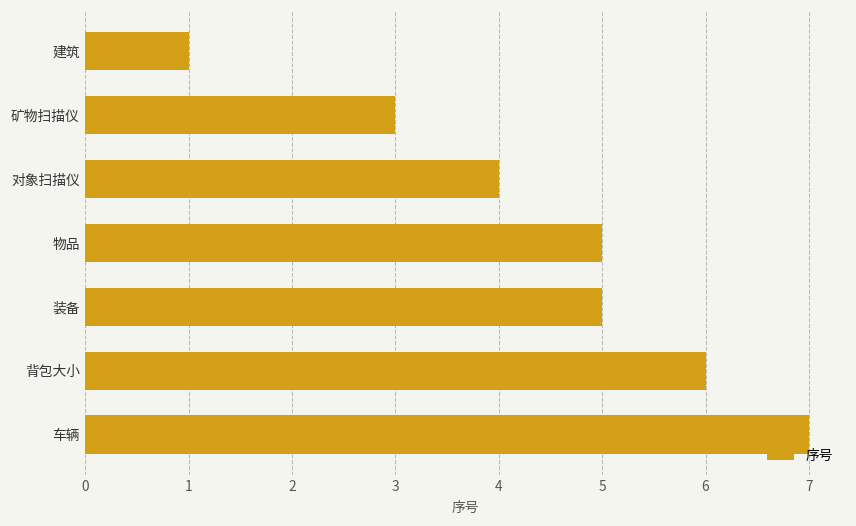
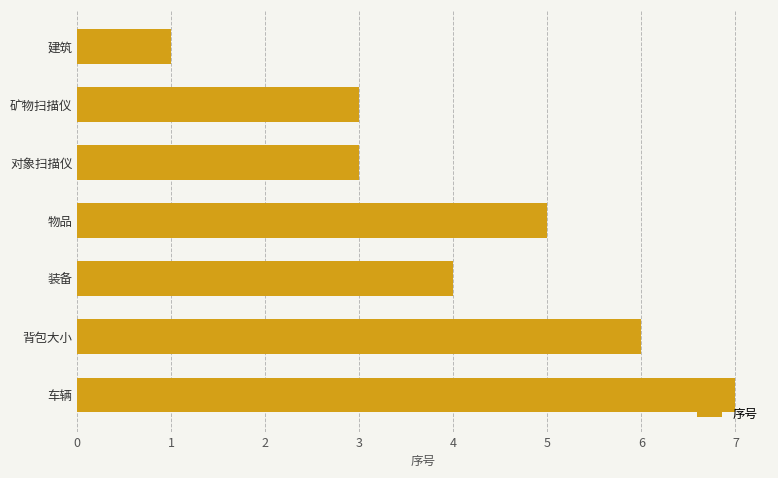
  {
    "建筑": 1,
    "矿物扫描仪": 3,
-   "对象扫描仪": 4,
+   "对象扫描仪": 3,
    "物品": 5,
-   "装备": 5,
+   "装备": 4,
    "背包大小": 6,
    "车辆": 7
  }
